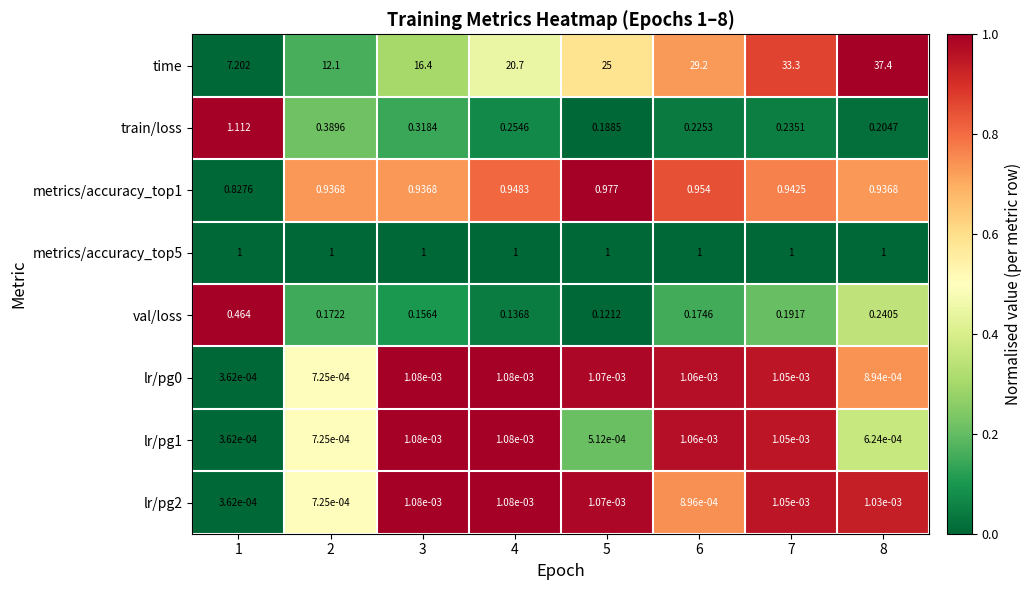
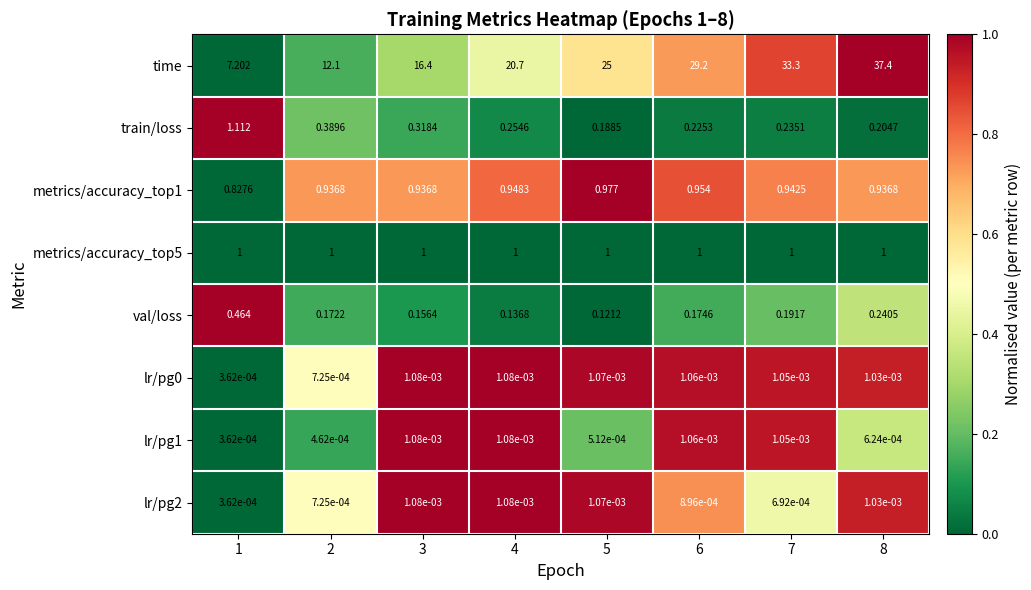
  {
    "time": {
      "1": "7.202",
      "2": "12.1",
      "3": "16.4",
      "4": "20.7",
      "5": "25",
      "6": "29.2",
      "7": "33.3",
      "8": "37.4"
    },
    "train/loss": {
      "1": "1.112",
      "2": "0.3896",
      "3": "0.3184",
      "4": "0.2546",
      "5": "0.1885",
      "6": "0.2253",
      "7": "0.2351",
      "8": "0.2047"
    },
    "metrics/accuracy_top1": {
      "1": "0.8276",
      "2": "0.9368",
      "3": "0.9368",
      "4": "0.9483",
      "5": "0.977",
      "6": "0.954",
      "7": "0.9425",
      "8": "0.9368"
    },
    "metrics/accuracy_top5": {
      "1": "1",
      "2": "1",
      "3": "1",
      "4": "1",
      "5": "1",
      "6": "1",
      "7": "1",
      "8": "1"
    },
    "val/loss": {
      "1": "0.464",
      "2": "0.1722",
      "3": "0.1564",
      "4": "0.1368",
      "5": "0.1212",
      "6": "0.1746",
      "7": "0.1917",
      "8": "0.2405"
    },
    "lr/pg0": {
      "1": "3.62e-04",
      "2": "7.25e-04",
      "3": "1.08e-03",
      "4": "1.08e-03",
      "5": "1.07e-03",
      "6": "1.06e-03",
      "7": "1.05e-03",
-     "8": "8.94e-04"
+     "8": "1.03e-03"
    },
    "lr/pg1": {
      "1": "3.62e-04",
-     "2": "7.25e-04",
+     "2": "4.62e-04",
      "3": "1.08e-03",
      "4": "1.08e-03",
      "5": "5.12e-04",
      "6": "1.06e-03",
      "7": "1.05e-03",
      "8": "6.24e-04"
    },
    "lr/pg2": {
      "1": "3.62e-04",
      "2": "7.25e-04",
      "3": "1.08e-03",
      "4": "1.08e-03",
      "5": "1.07e-03",
      "6": "8.96e-04",
-     "7": "1.05e-03",
+     "7": "6.92e-04",
      "8": "1.03e-03"
    }
  }
